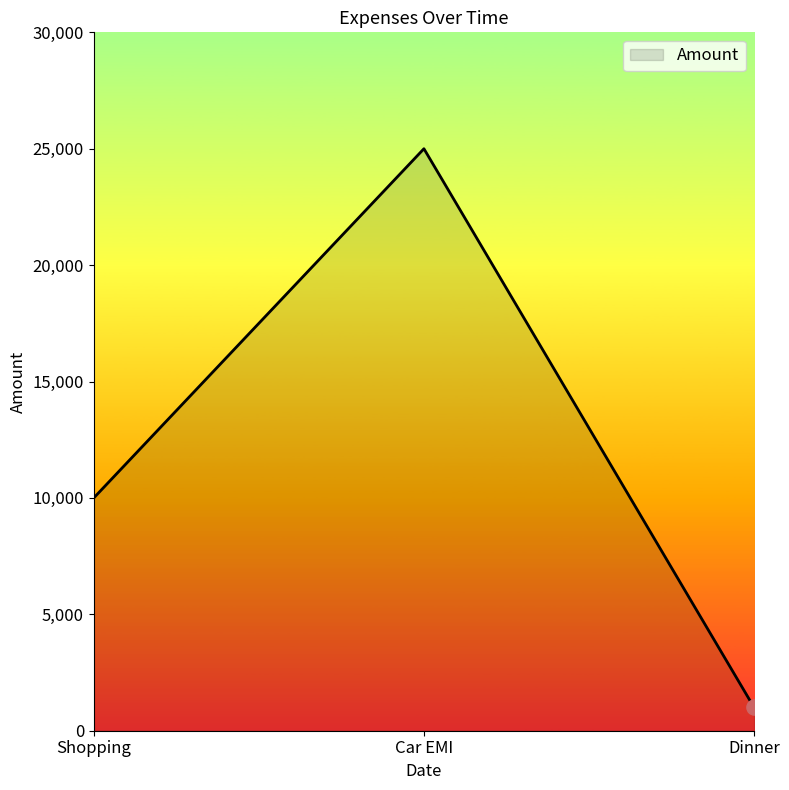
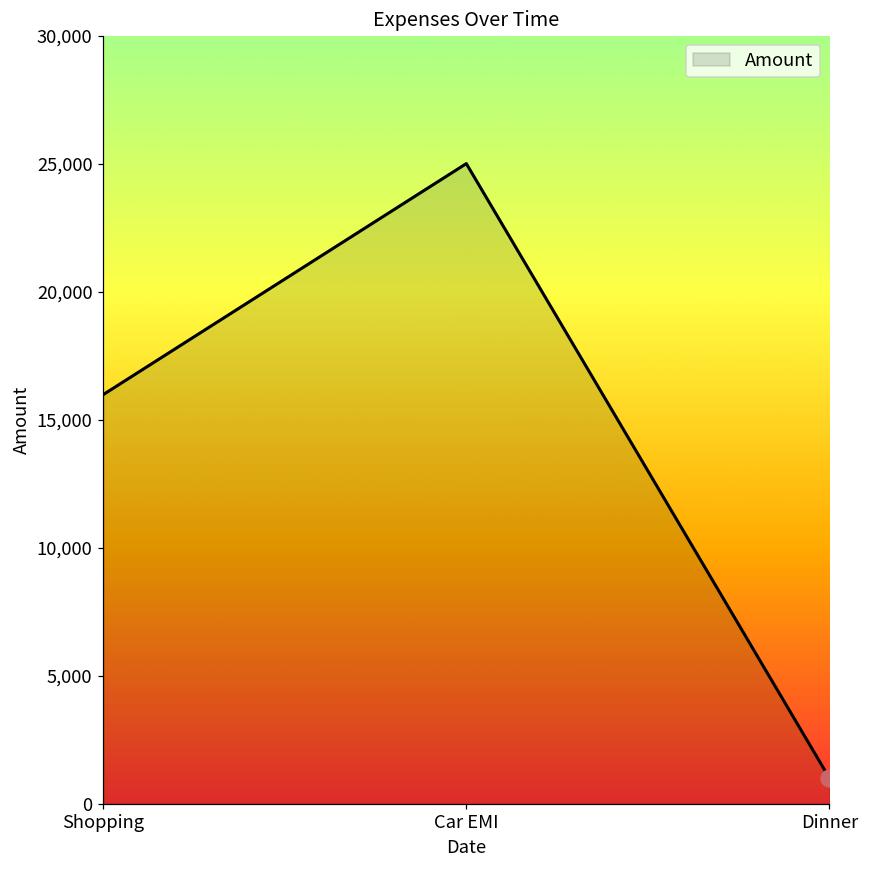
  {
    "Amount": {
-     "Shopping": "10,000",
+     "Shopping": "16,000",
      "Car EMI": "25,000"
    }
  }
